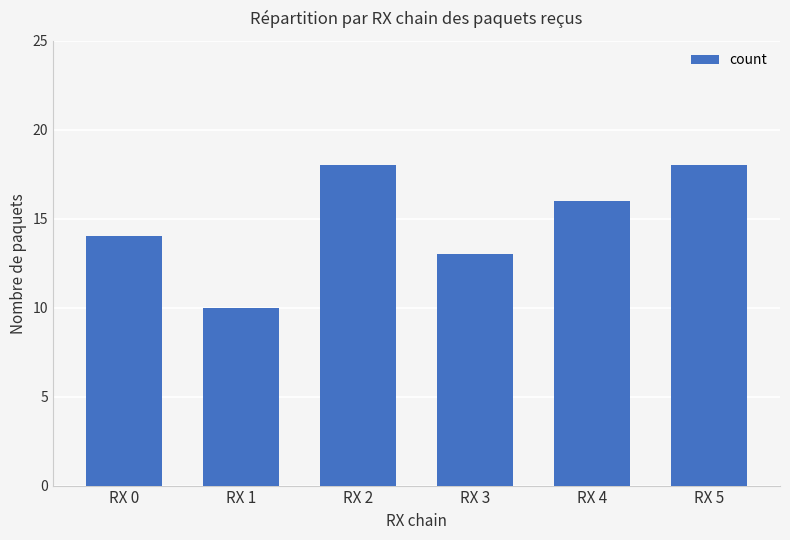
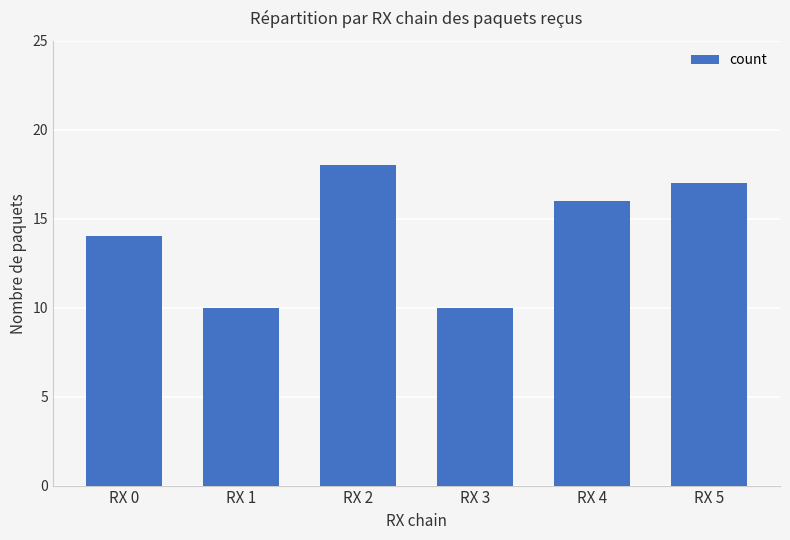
  {
    "RX 0": 14,
    "RX 1": 10,
    "RX 2": 18,
-   "RX 3": 13,
+   "RX 3": 10,
    "RX 4": 16,
-   "RX 5": 18
+   "RX 5": 17
  }
